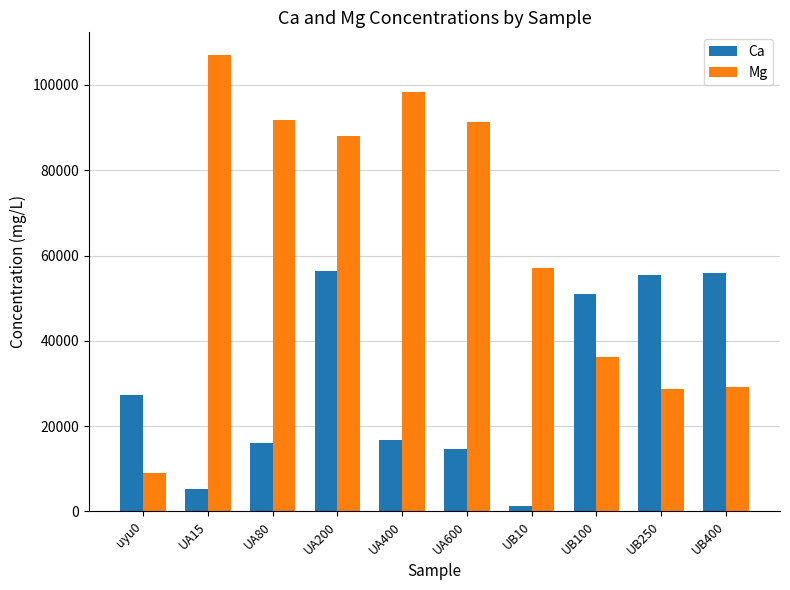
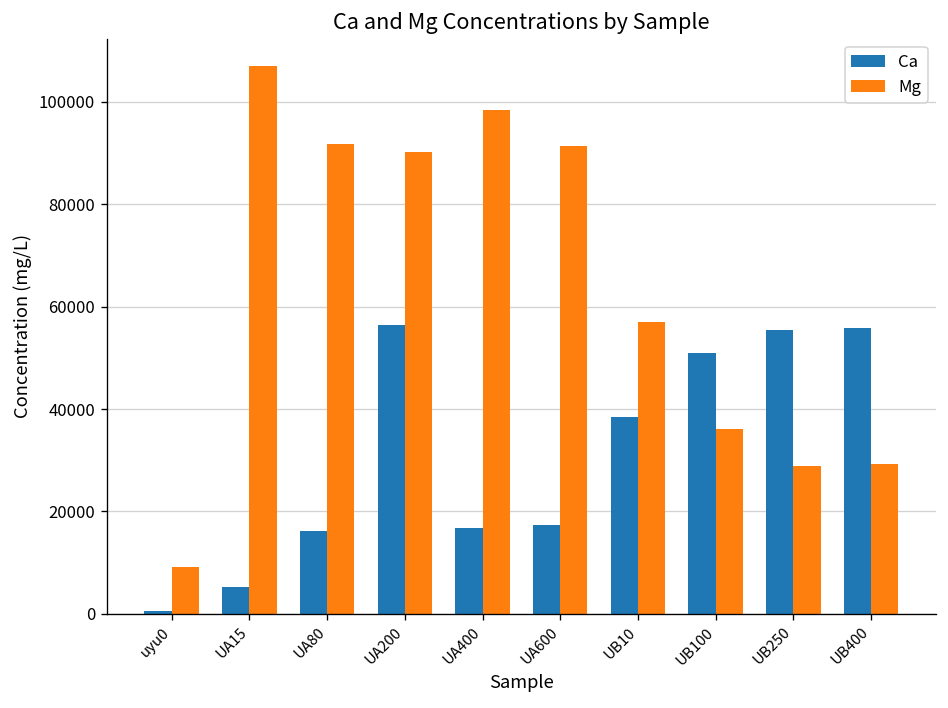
  {
    "Ca": {
-     "uyu0": 27000,
+     "uyu0": 0,
      "UA15": 5000,
      "UA80": 16000,
      "UA200": 56000,
      "UA400": 17000,
-     "UA600": 15000,
-     "UB10": 1000,
+     "UA600": 17000,
+     "UB10": 38000,
      "UB100": 51000,
      "UB250": 55000,
      "UB400": 56000
    },
    "Mg": {
      "uyu0": 9000,
      "UA15": 107000,
      "UA80": 92000,
-     "UA200": 88000,
+     "UA200": 90000,
      "UA400": 98000,
      "UA600": 91000,
      "UB10": 57000,
      "UB100": 36000,
      "UB250": 29000,
      "UB400": 29000
    }
  }
